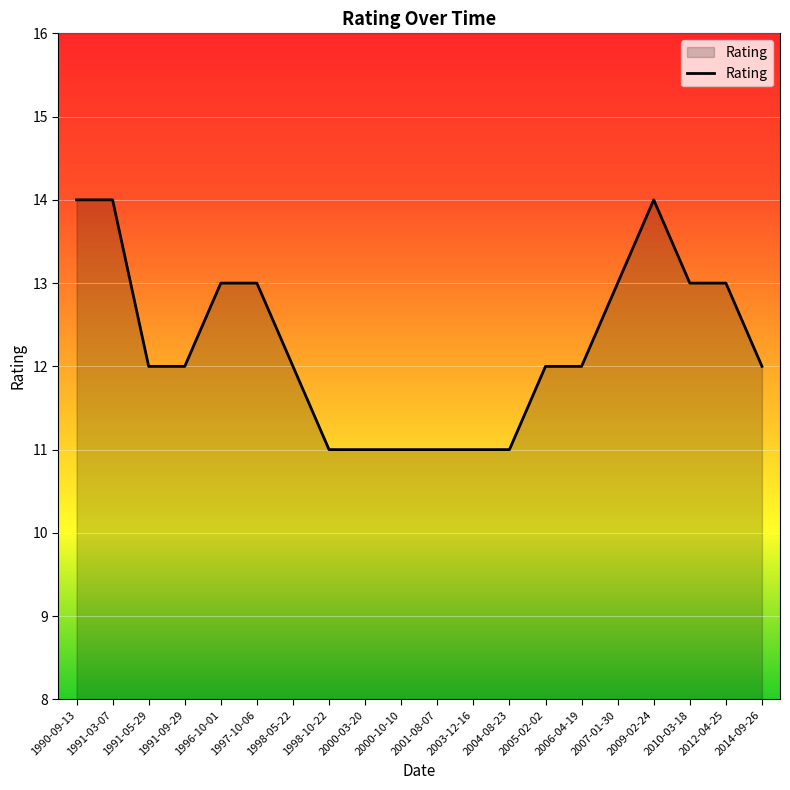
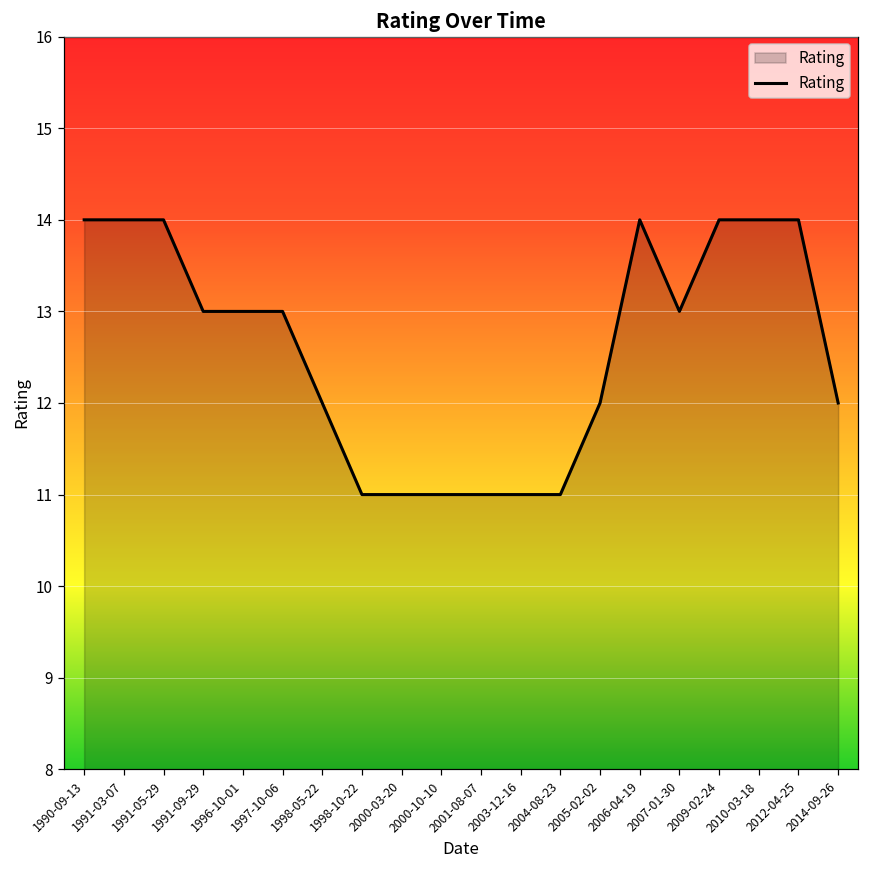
  {
    "1990-09-13": 14,
    "1991-03-07": 14,
-   "1991-05-29": 12,
-   "1991-09-29": 12,
+   "1991-05-29": 14,
+   "1991-09-29": 13,
    "1996-10-01": 13,
    "1997-10-06": 13,
    "1998-05-22": 12,
    "1998-10-22": 11,
    "2000-03-20": 11,
    "2000-10-10": 11,
    "2001-08-07": 11,
    "2003-12-16": 11,
    "2004-08-23": 11,
    "2005-02-02": 12,
-   "2006-04-19": 12,
+   "2006-04-19": 14,
    "2007-01-30": 13,
    "2009-02-24": 14,
-   "2010-03-18": 13,
-   "2012-04-25": 13,
+   "2010-03-18": 14,
+   "2012-04-25": 14,
    "2014-09-26": 12
  }
